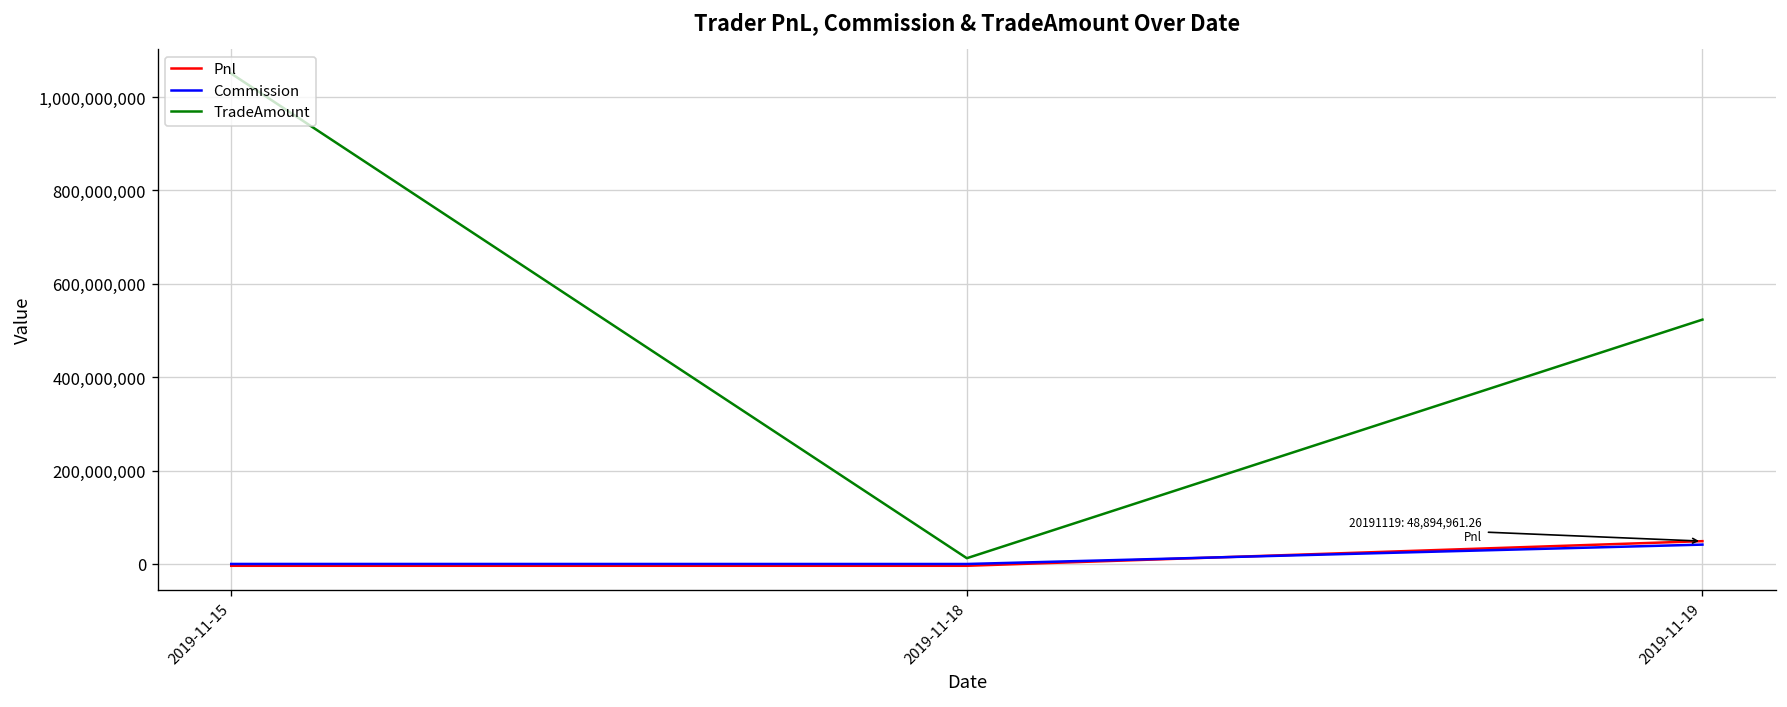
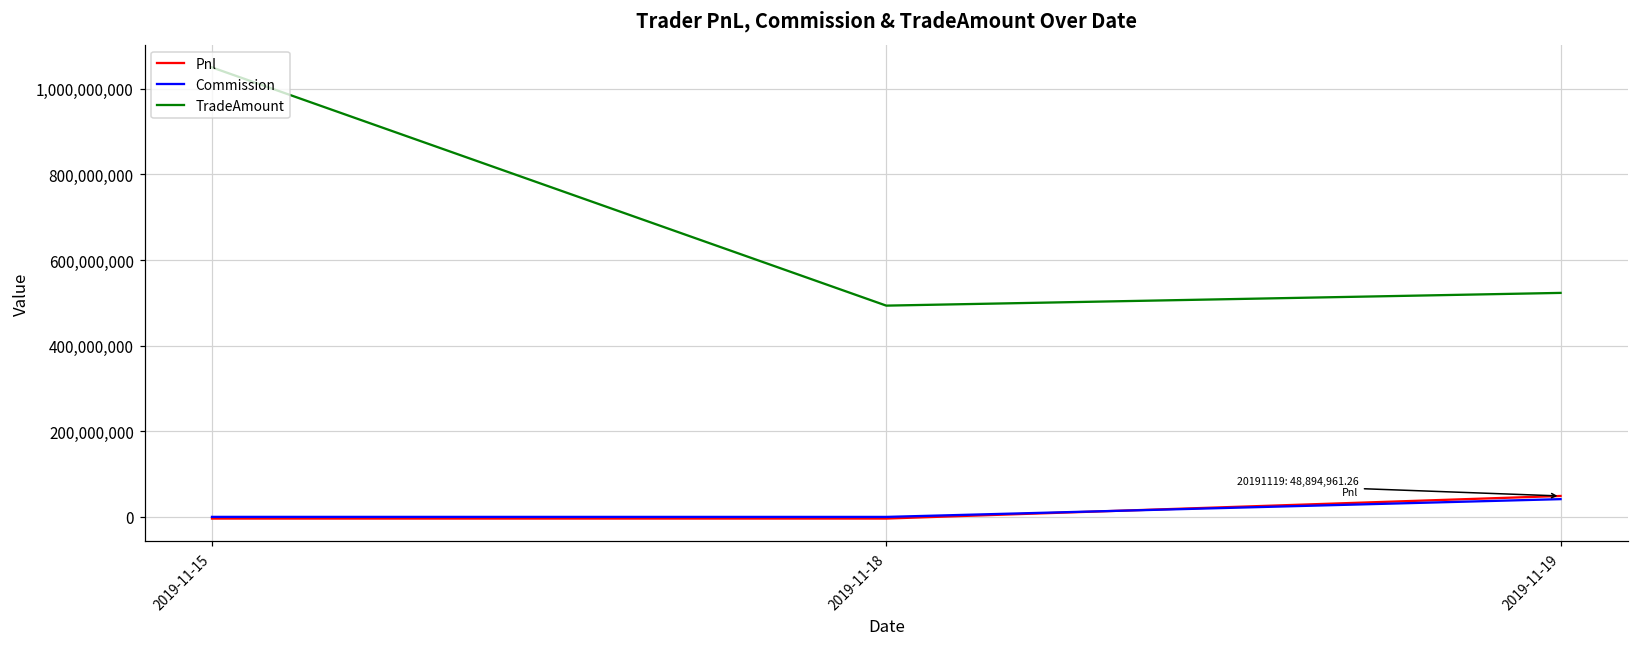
  {
    "Pnl": {
      "2019-11-19": "48,894,961.26"
    },
    "TradeAmount": {
-     "2019-11-18": "10,000,000",
+     "2019-11-18": "490,000,000",
      "2019-11-19": "520,000,000"
    }
  }
